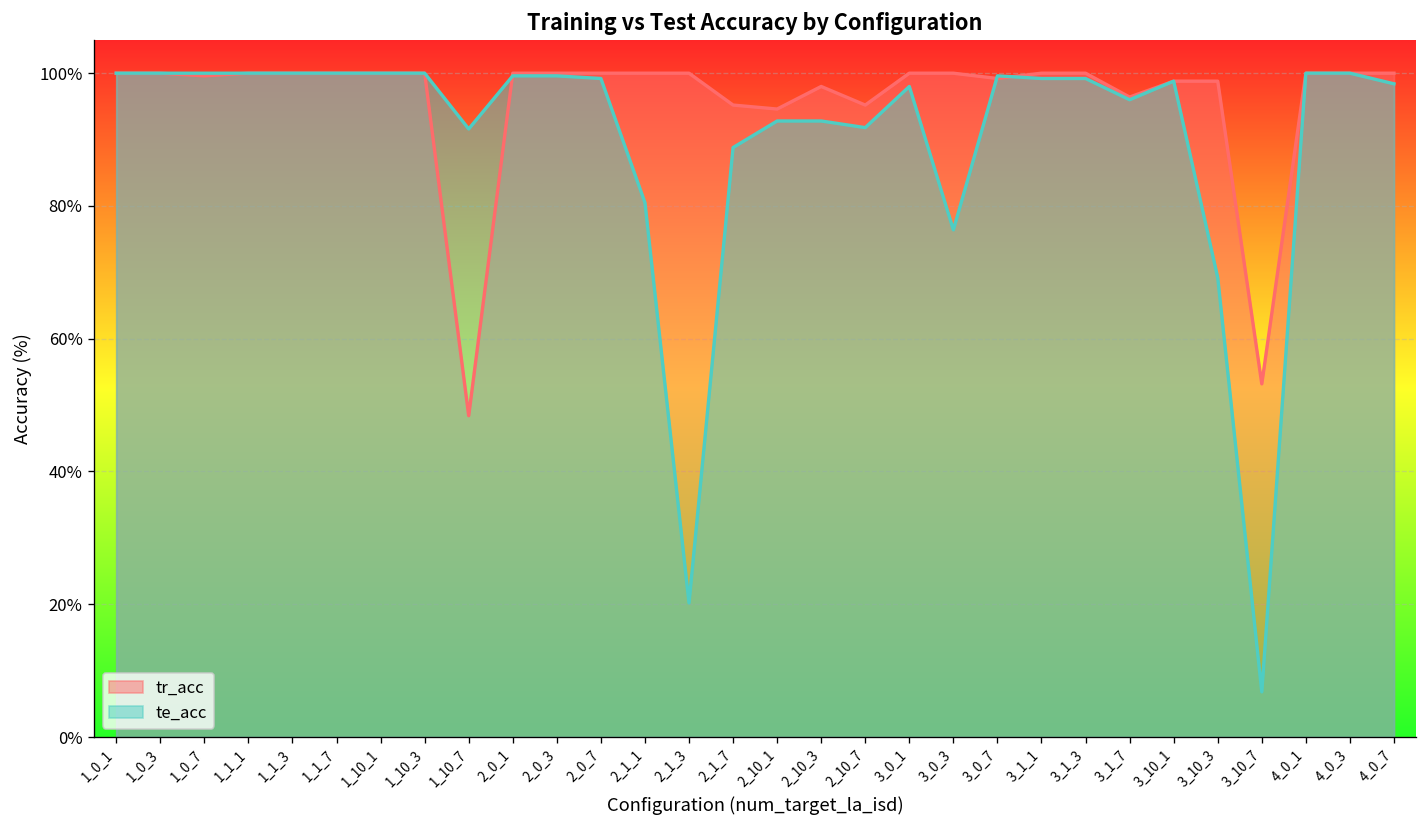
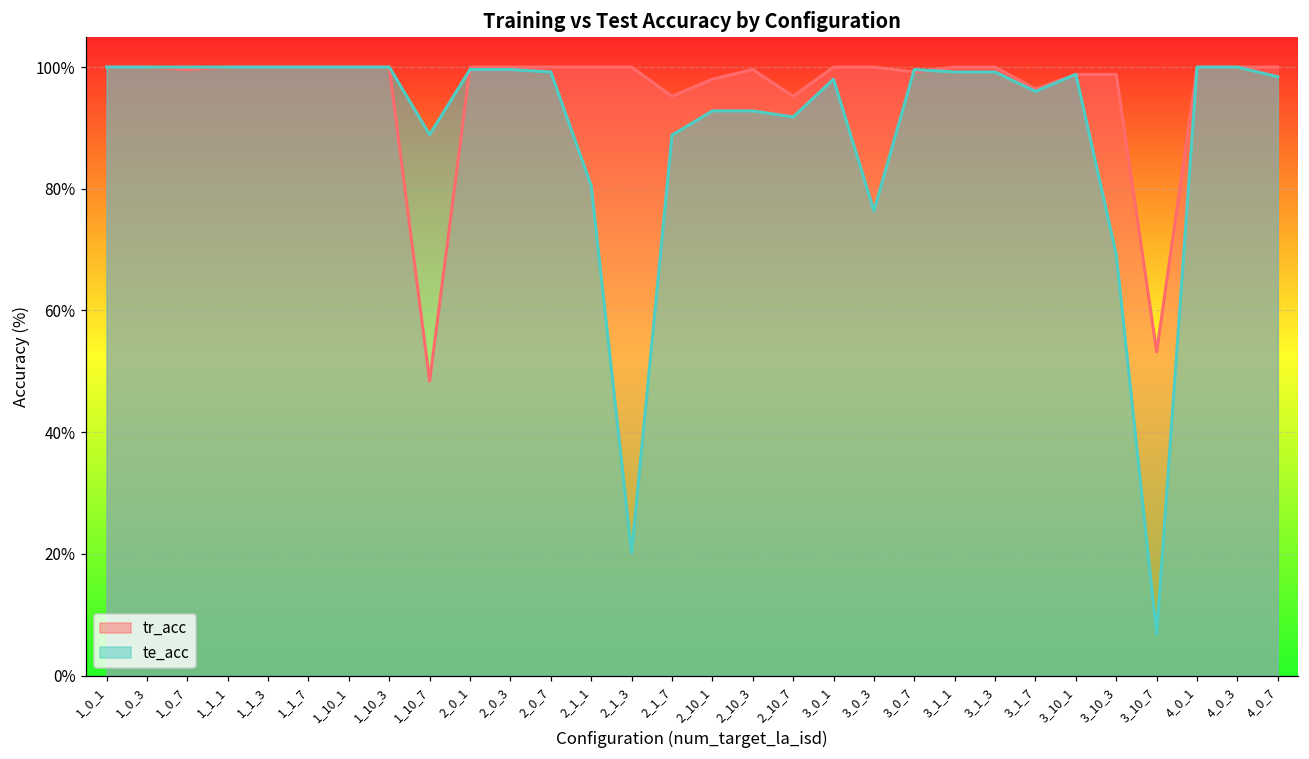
  {
    "tr_acc": {
      "1_10_7": "48%",
      "2_0_7": "100%",
      "2_1_1": "100%",
      "2_1_3": "100%",
      "2_1_7": "95%",
-     "2_10_1": "95%",
-     "2_10_3": "98%",
+     "2_10_1": "98%",
+     "2_10_3": "100%",
      "2_10_7": "95%",
      "3_0_1": "100%",
      "3_0_3": "100%",
      "3_1_1": "100%",
      "3_1_3": "100%",
      "3_10_3": "99%",
      "3_10_7": "53%",
      "4_0_7": "100%"
    },
    "te_acc": {
-     "1_10_7": "92%",
+     "1_10_7": "89%",
      "2_0_7": "99%",
      "2_1_1": "81%",
      "2_1_3": "20%",
      "2_1_7": "89%",
      "2_10_1": "93%",
      "2_10_3": "93%",
      "2_10_7": "92%",
      "3_0_1": "98%",
      "3_0_3": "76%",
      "3_1_1": "99%",
      "3_1_3": "99%",
      "3_10_3": "69%",
      "3_10_7": "7%",
      "4_0_7": "98%"
    }
  }
